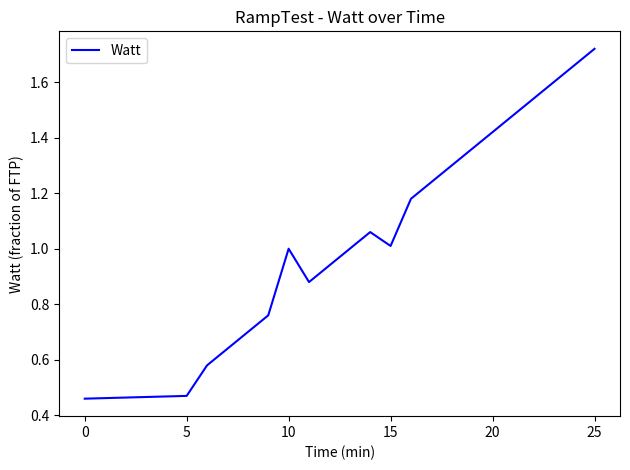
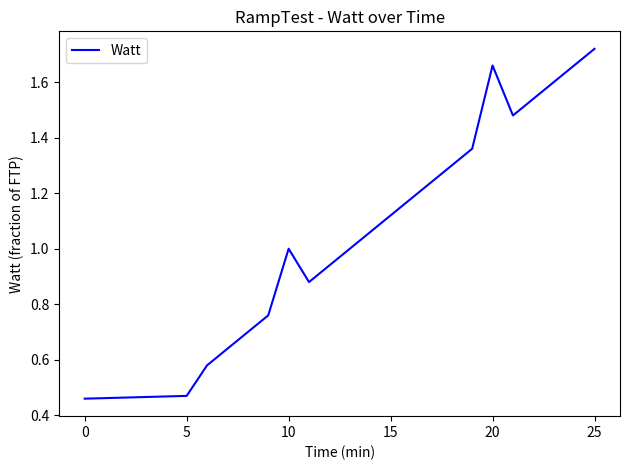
  {
    "0": 0.46,
    "5": 0.47,
    "10": 1.00,
-   "15": 1.01,
-   "20": 1.42,
+   "15": 1.12,
+   "20": 1.66,
    "25": 1.72
  }
